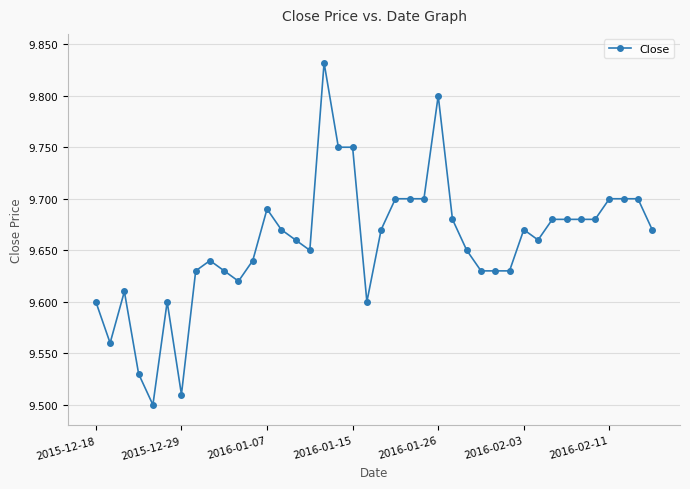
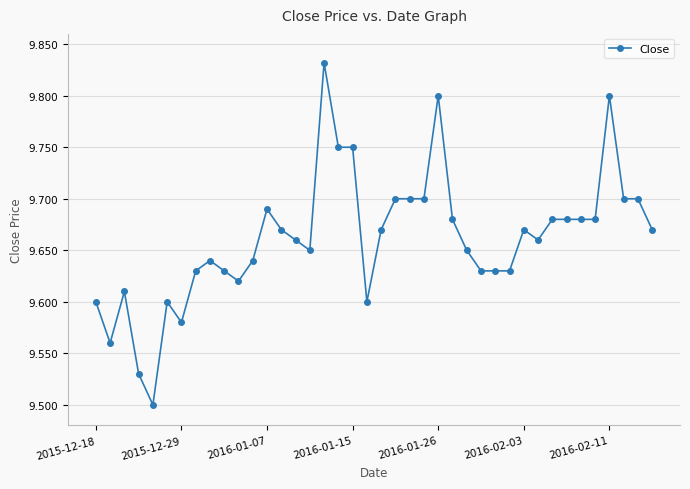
  {
    "2015-12-18": 9.60,
-   "2015-12-29": 9.51,
+   "2015-12-29": 9.58,
    "2016-01-07": 9.69,
    "2016-01-15": 9.75,
    "2016-01-26": 9.80,
    "2016-02-03": 9.67,
-   "2016-02-11": 9.7
+   "2016-02-11": 9.8
  }
